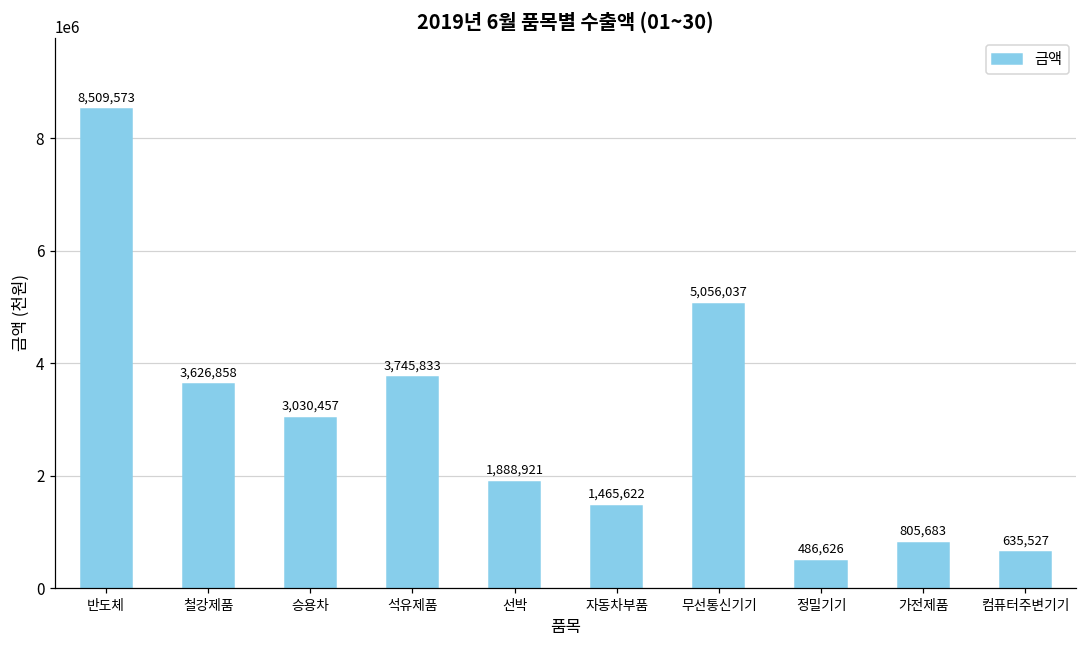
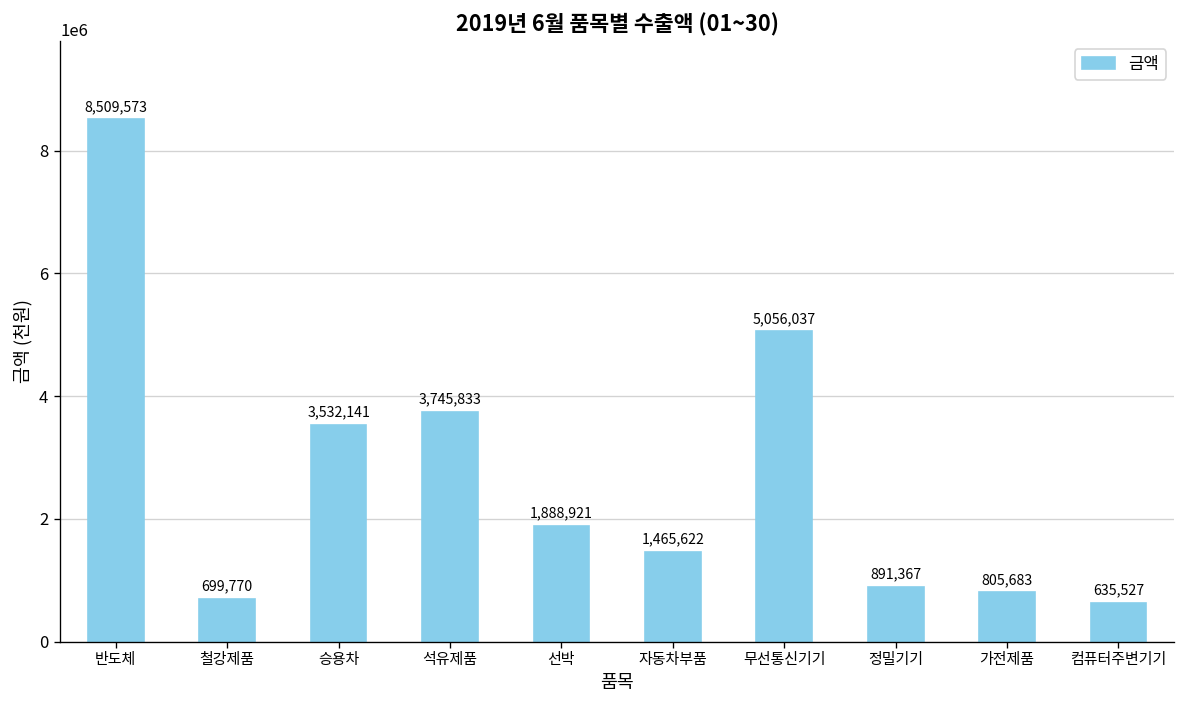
  {
    "반도체": "8,509,573",
-   "철강제품": "3,626,858",
-   "승용차": "3,030,457",
+   "철강제품": "699,770",
+   "승용차": "3,532,141",
    "석유제품": "3,745,833",
    "선박": "1,888,921",
    "자동차부품": "1,465,622",
    "무선통신기기": "5,056,037",
-   "정밀기기": "486,626",
+   "정밀기기": "891,367",
    "가전제품": "805,683",
    "컴퓨터주변기기": "635,527"
  }
